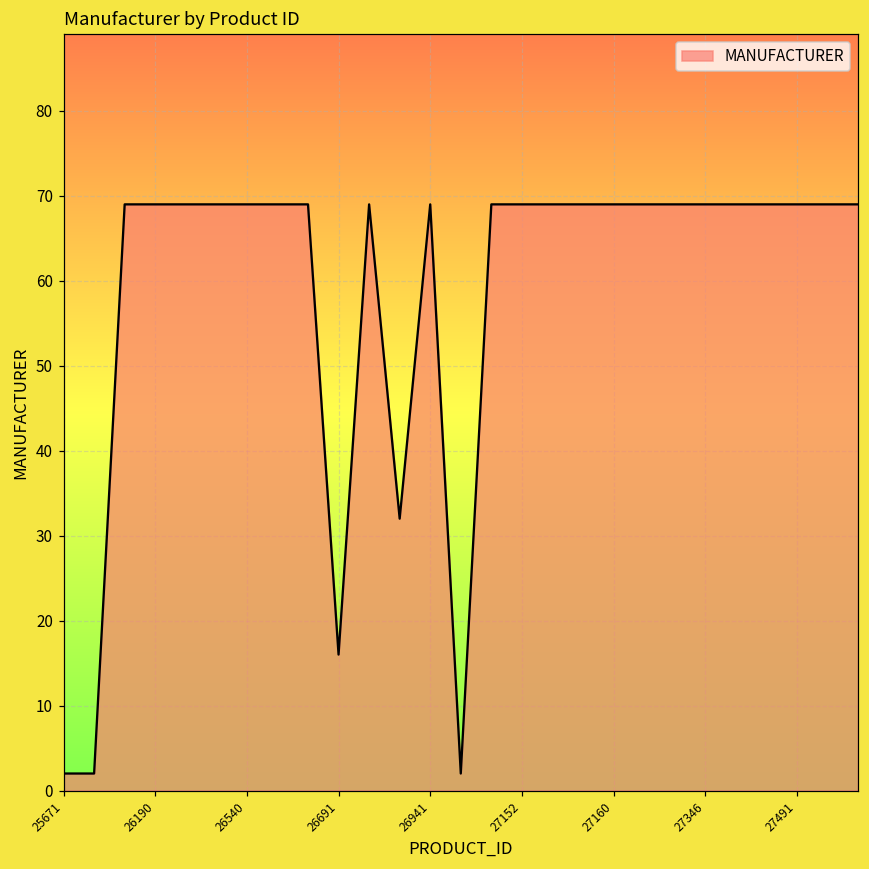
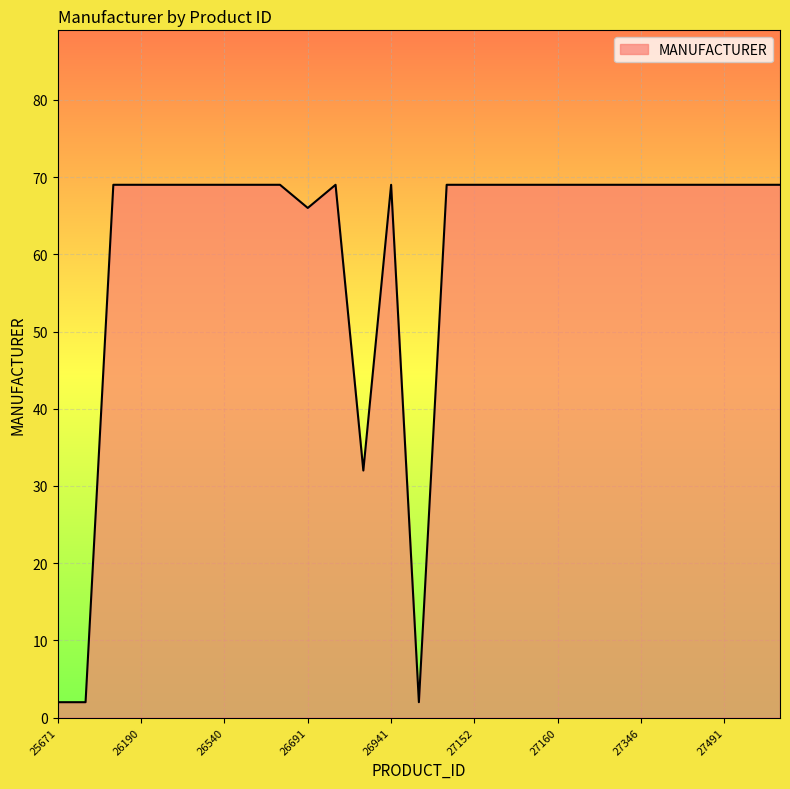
  {
    "25671": 2,
    "26190": 69,
    "26540": 69,
-   "26691": 16,
+   "26691": 66,
    "26941": 69,
    "27152": 69,
    "27160": 69,
    "27346": 69,
    "27491": 69
  }
